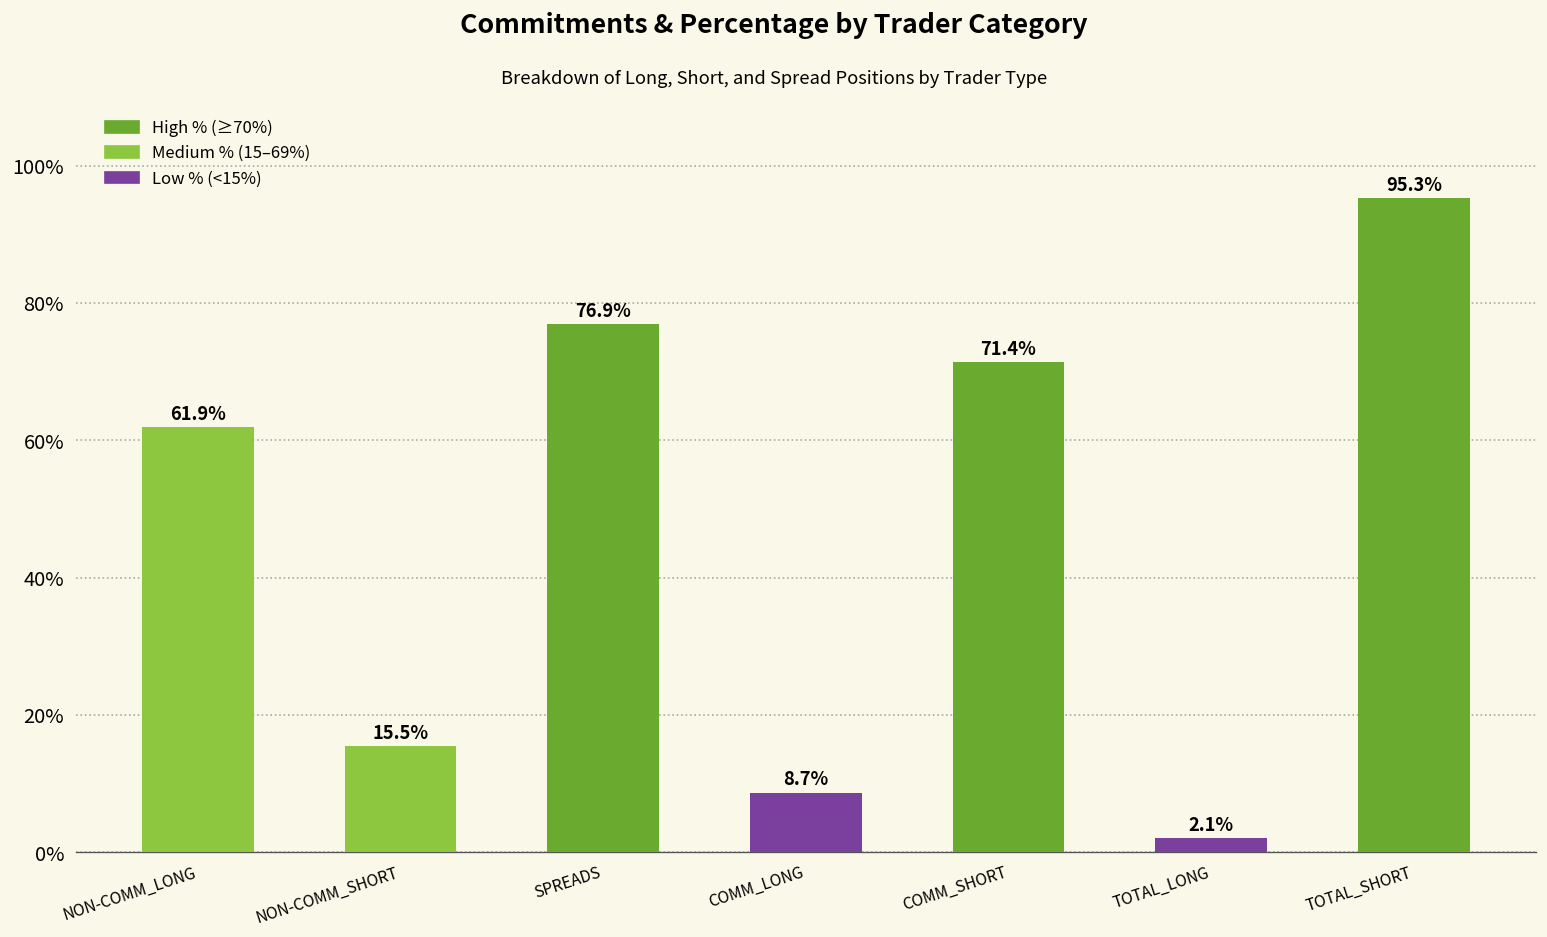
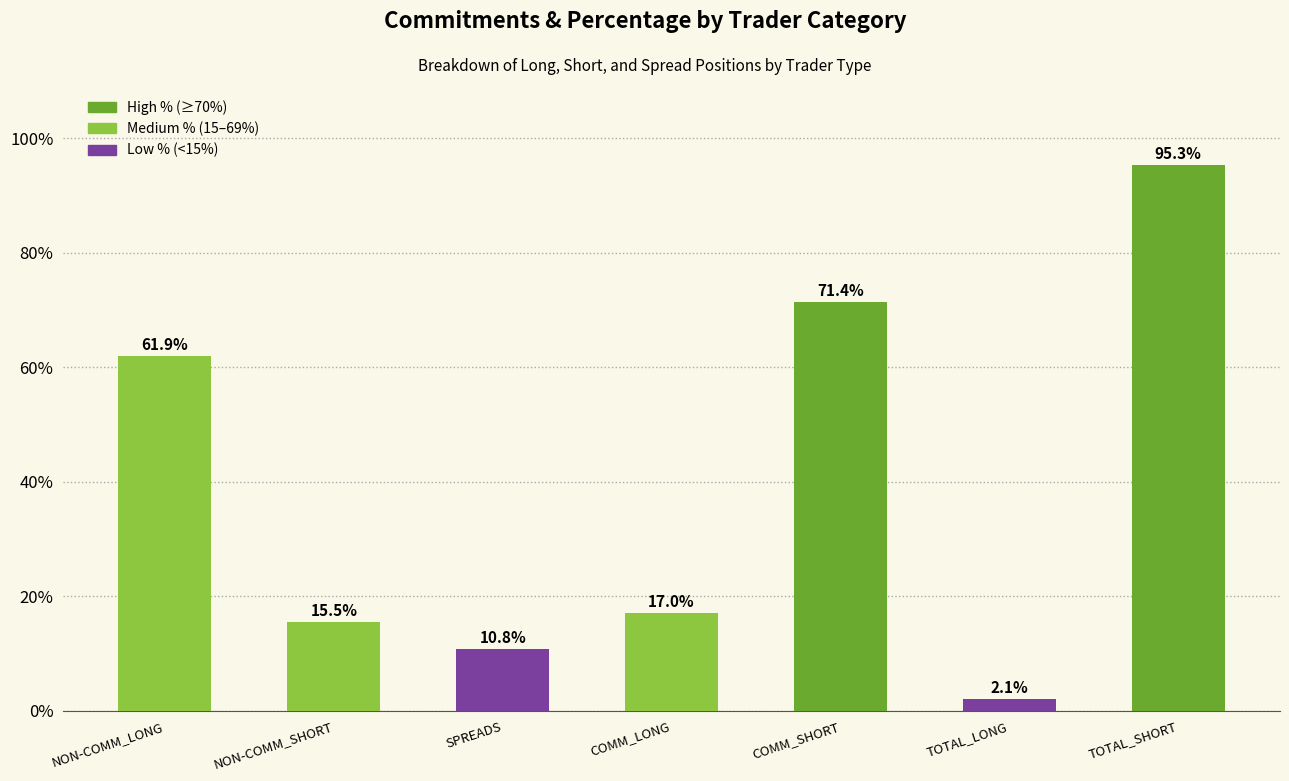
  {
    "NON-COMM_LONG": "61.9%",
    "NON-COMM_SHORT": "15.5%",
-   "SPREADS": "76.9%",
-   "COMM_LONG": "8.7%",
+   "SPREADS": "10.8%",
+   "COMM_LONG": "17.0%",
    "COMM_SHORT": "71.4%",
    "TOTAL_LONG": "2.1%",
    "TOTAL_SHORT": "95.3%"
  }
